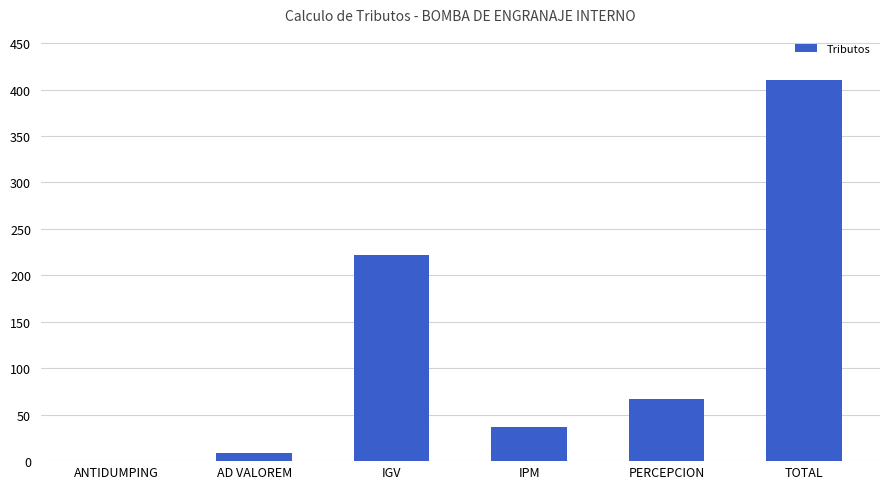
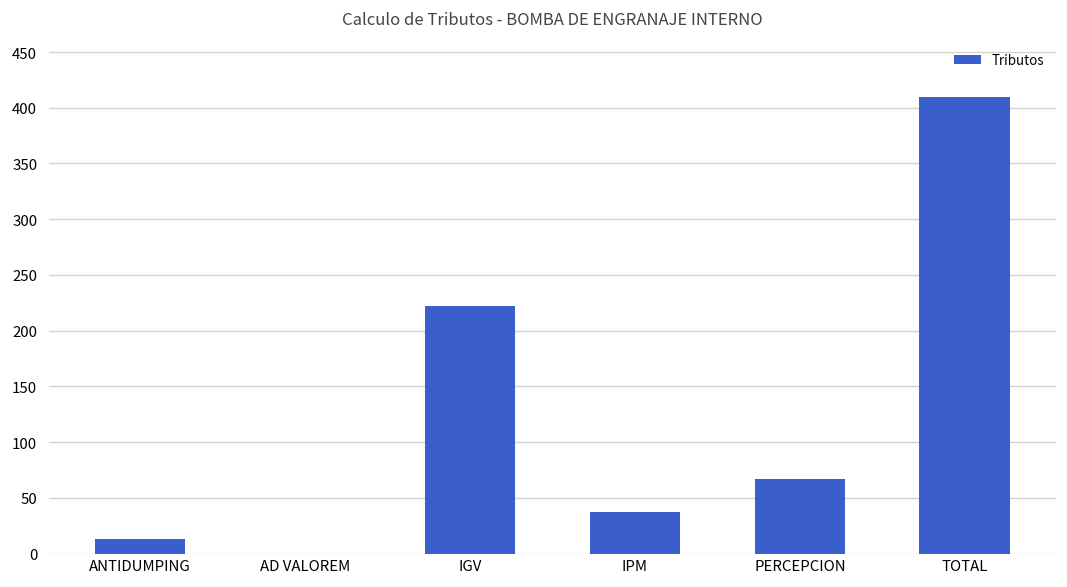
  {
-   "ANTIDUMPING": 0,
-   "AD VALOREM": 10,
+   "ANTIDUMPING": 10,
+   "AD VALOREM": 0,
    "IGV": 220,
    "IPM": 40,
    "PERCEPCION": 70,
    "TOTAL": 410
  }
